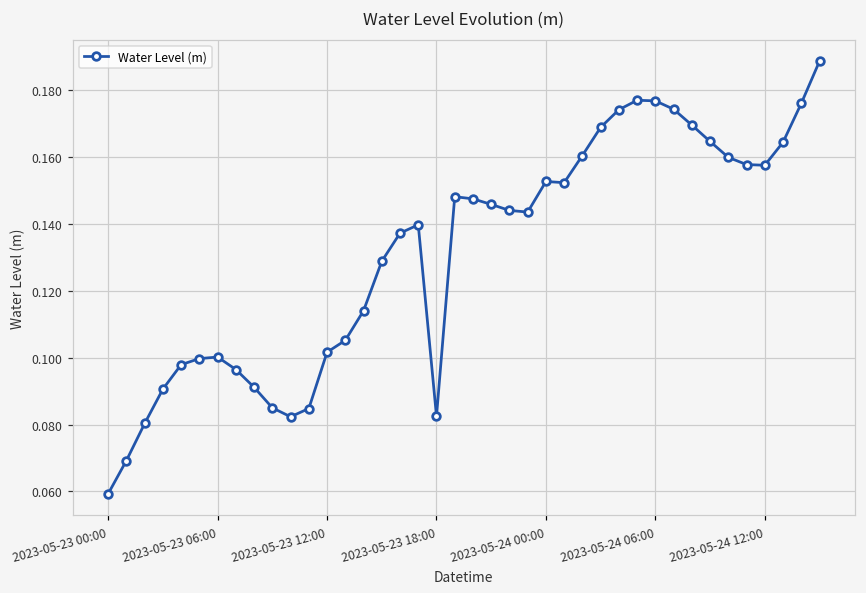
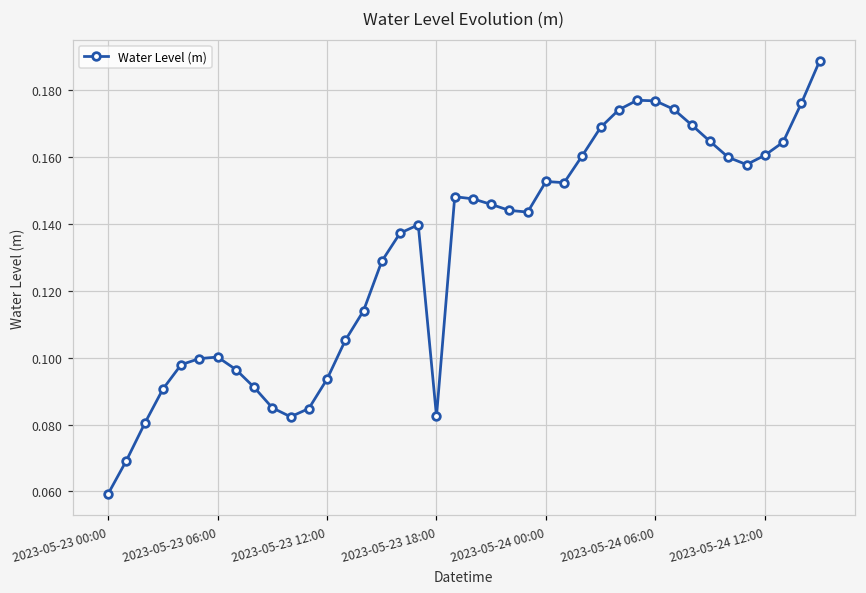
  {
    "2023-05-23 00:00": 0.059,
    "2023-05-23 06:00": 0.100,
-   "2023-05-23 12:00": 0.102,
+   "2023-05-23 12:00": 0.094,
    "2023-05-23 18:00": 0.082,
    "2023-05-24 00:00": 0.153,
    "2023-05-24 06:00": 0.177,
-   "2023-05-24 12:00": 0.158
+   "2023-05-24 12:00": 0.161
  }
